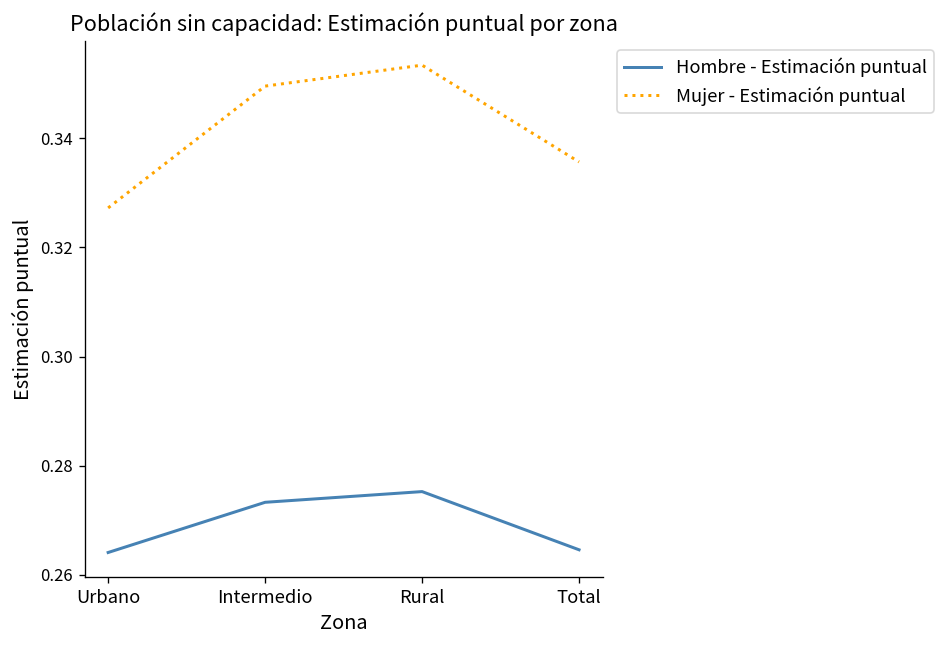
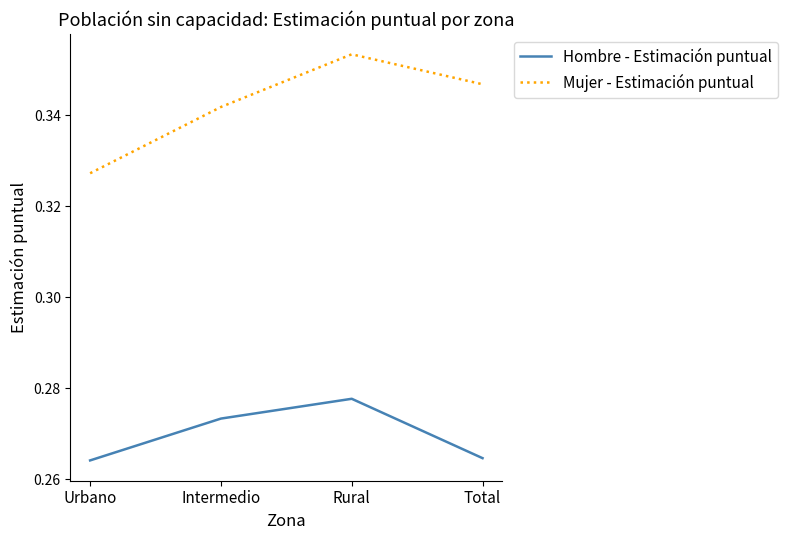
  {
    "Hombre - Estimación puntual": {
      "Urbano": 0.264,
      "Intermedio": 0.273,
-     "Rural": 0.275,
+     "Rural": 0.278,
      "Total": 0.265
    },
    "Mujer - Estimación puntual": {
      "Urbano": 0.327,
-     "Intermedio": 0.350,
+     "Intermedio": 0.342,
      "Rural": 0.353,
-     "Total": 0.336
+     "Total": 0.347
    }
  }
